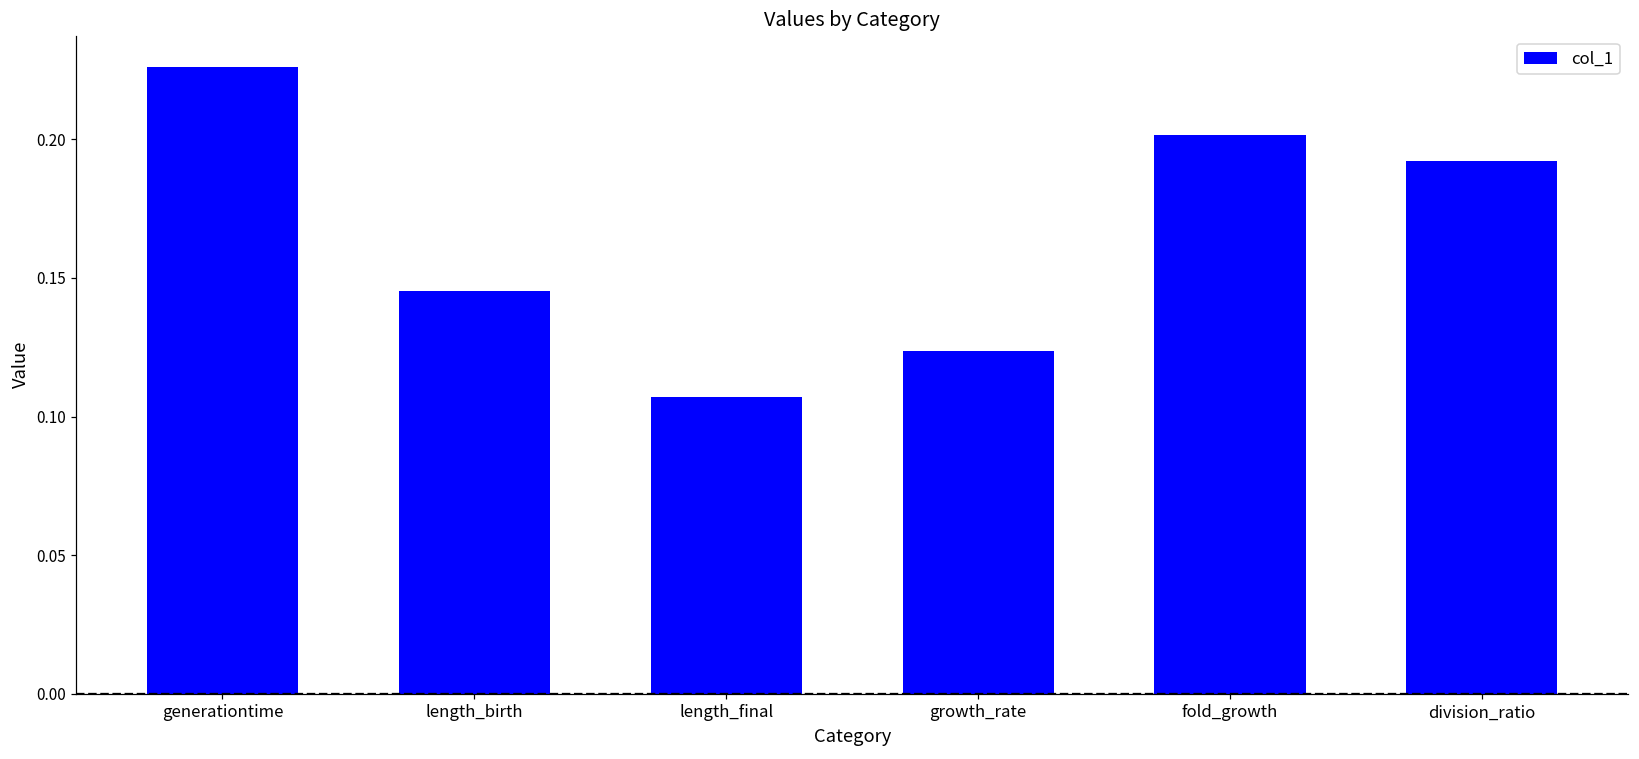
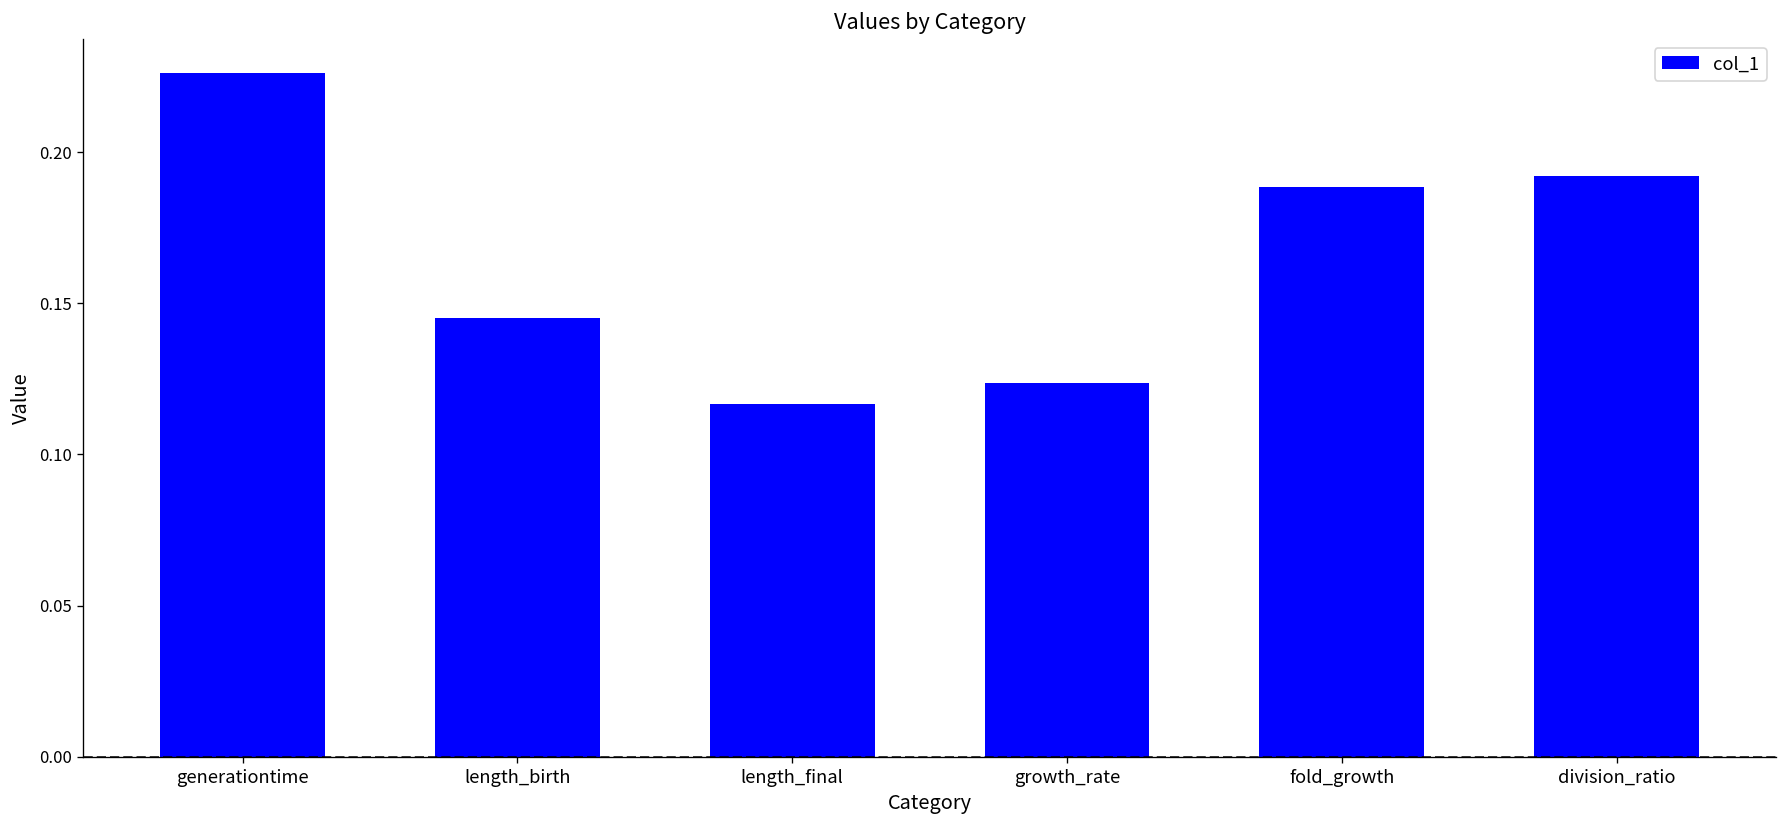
  {
    "generationtime": 0.226,
    "length_birth": 0.145,
-   "length_final": 0.107,
+   "length_final": 0.117,
    "growth_rate": 0.124,
-   "fold_growth": 0.202,
+   "fold_growth": 0.189,
    "division_ratio": 0.192
  }
